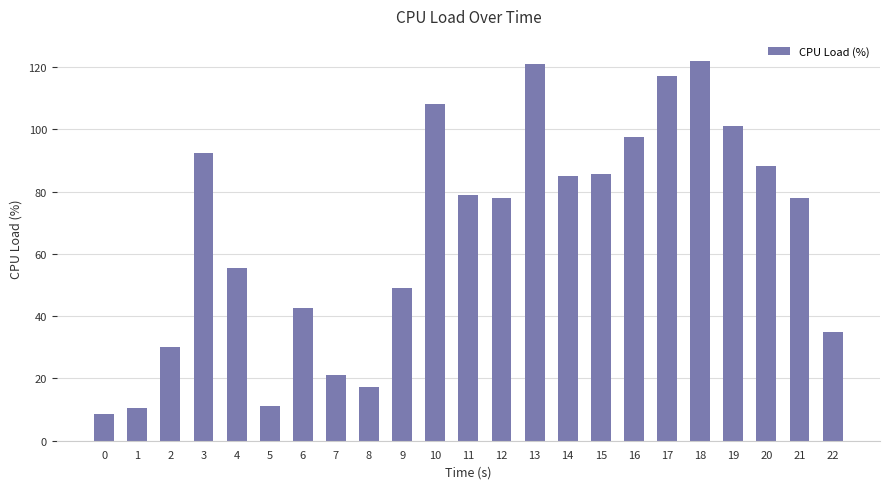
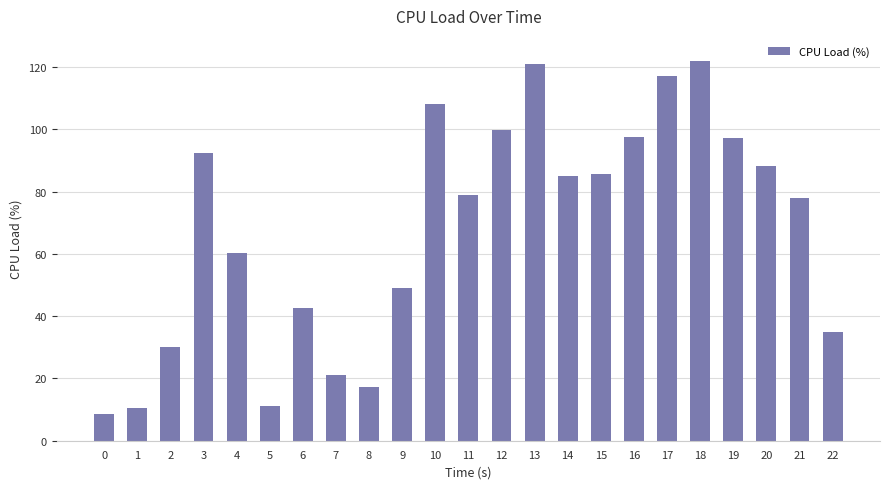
  {
    "0": 9,
    "1": 11,
    "2": 30,
    "3": 92,
-   "4": 56,
+   "4": 60,
    "5": 11,
    "6": 43,
    "7": 21,
    "8": 17,
    "9": 49,
    "10": 108,
    "11": 79,
-   "12": 78,
+   "12": 100,
    "13": 121,
    "14": 85,
    "15": 86,
    "16": 98,
    "17": 117,
    "18": 122,
-   "19": 101,
+   "19": 97,
    "20": 88,
    "21": 78,
    "22": 35
  }
